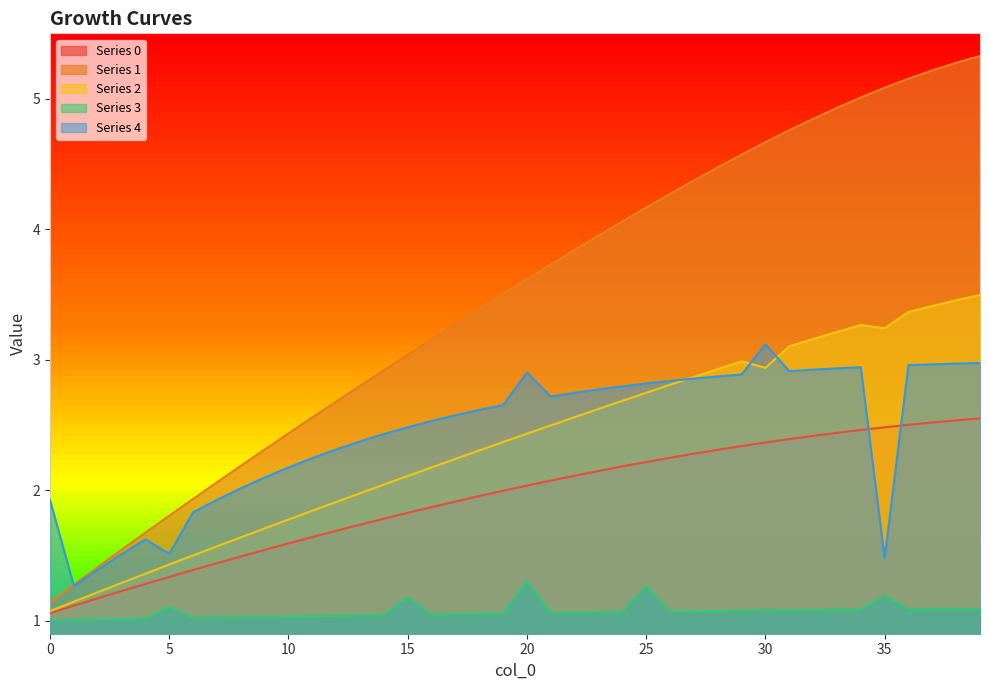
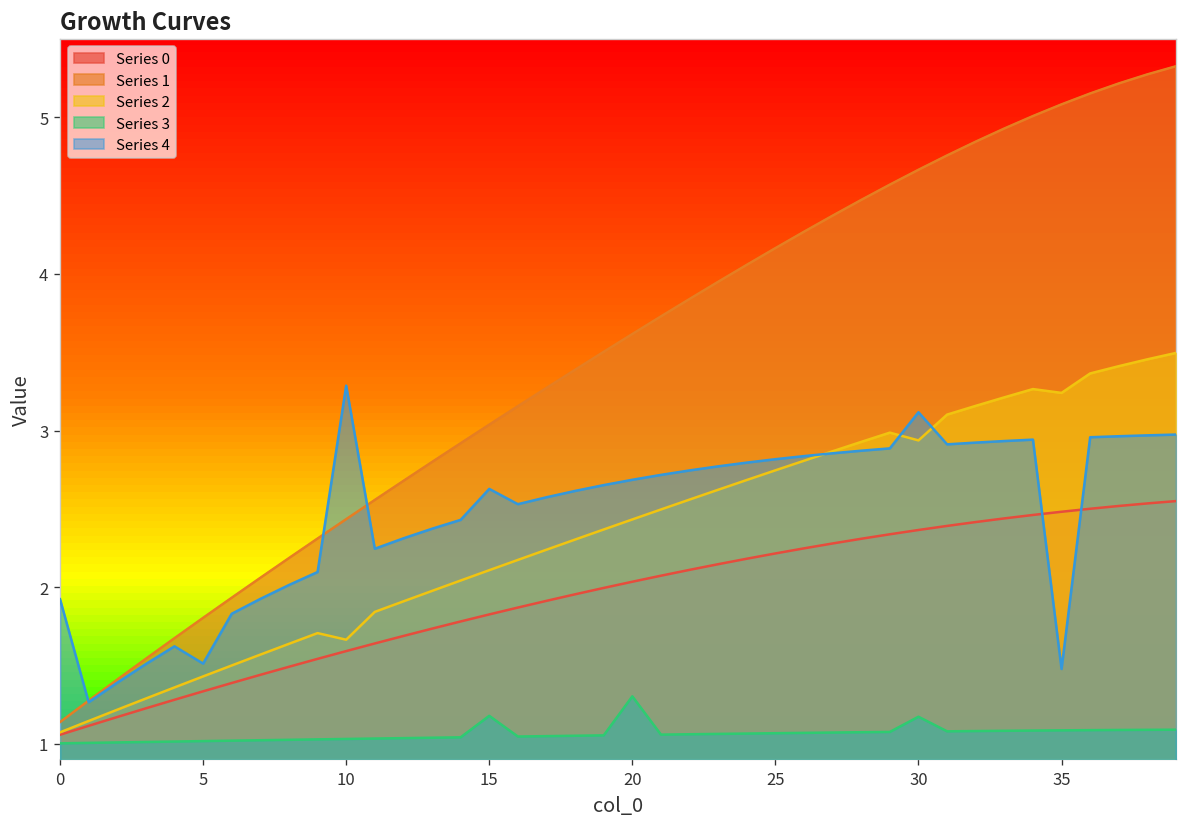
  {
    "Series 2": {
      "5": 1.43,
-     "10": 1.77,
+     "10": 1.66,
      "15": 2.11,
      "20": 2.43,
      "25": 2.75,
      "30": 2.94,
      "35": 3.24
    },
    "Series 3": {
      "0": 1.00,
-     "5": 1.10,
+     "5": 1.02,
      "10": 1.03,
      "15": 1.18,
      "20": 1.30,
-     "25": 1.26,
-     "30": 1.08,
-     "35": 1.19
+     "25": 1.07,
+     "30": 1.17,
+     "35": 1.09
    },
    "Series 4": {
      "0": 1.92,
      "5": 1.51,
-     "10": 2.17,
-     "15": 2.48,
-     "20": 2.90,
+     "10": 3.29,
+     "15": 2.63,
+     "20": 2.69,
      "25": 2.82,
      "30": 3.12,
      "35": 1.48
    }
  }
